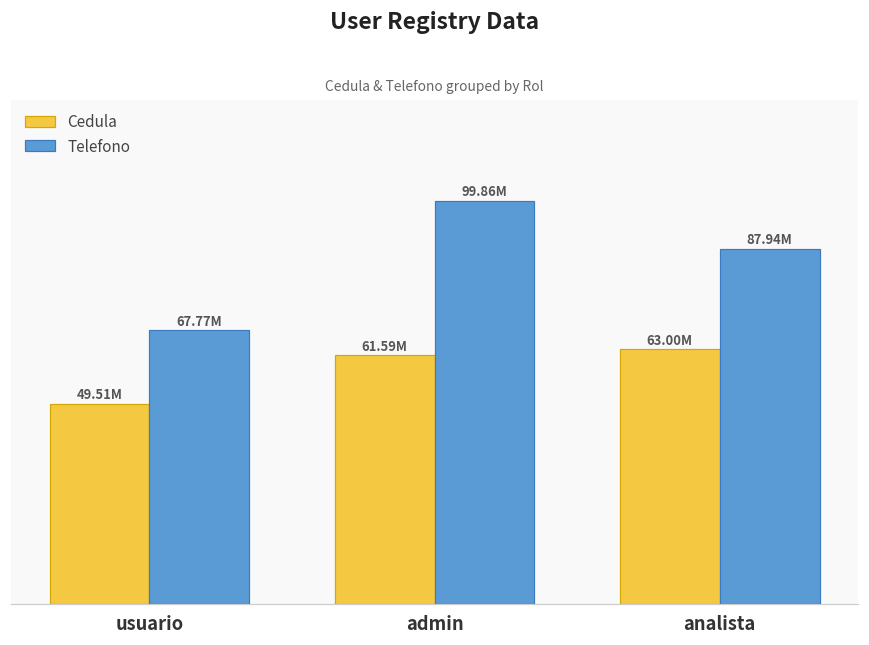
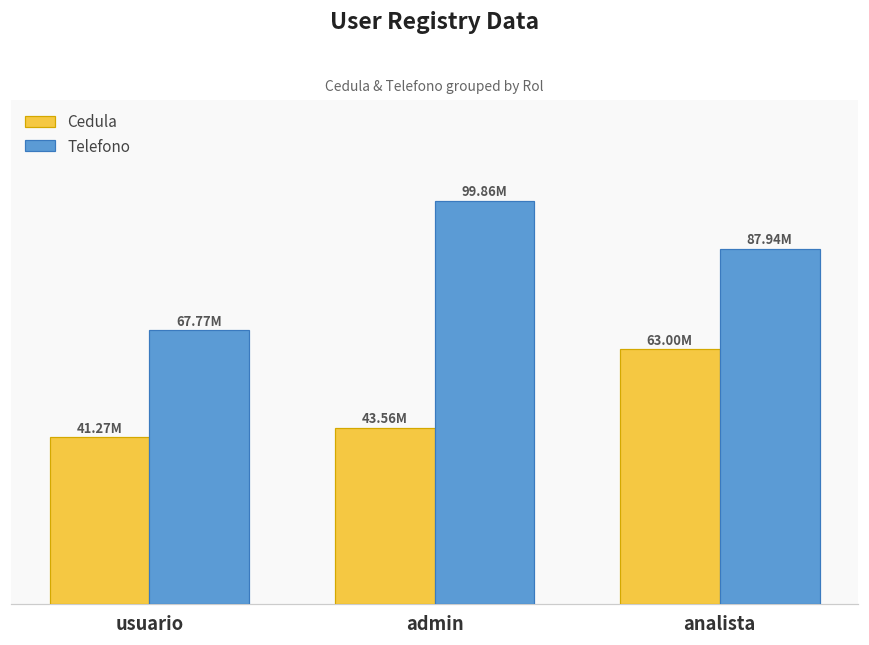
  {
    "Cedula": {
-     "usuario": "49.51M",
-     "admin": "61.59M",
+     "usuario": "41.27M",
+     "admin": "43.56M",
      "analista": "63.00M"
    },
    "Telefono": {
      "usuario": "67.77M",
      "admin": "99.86M",
      "analista": "87.94M"
    }
  }
